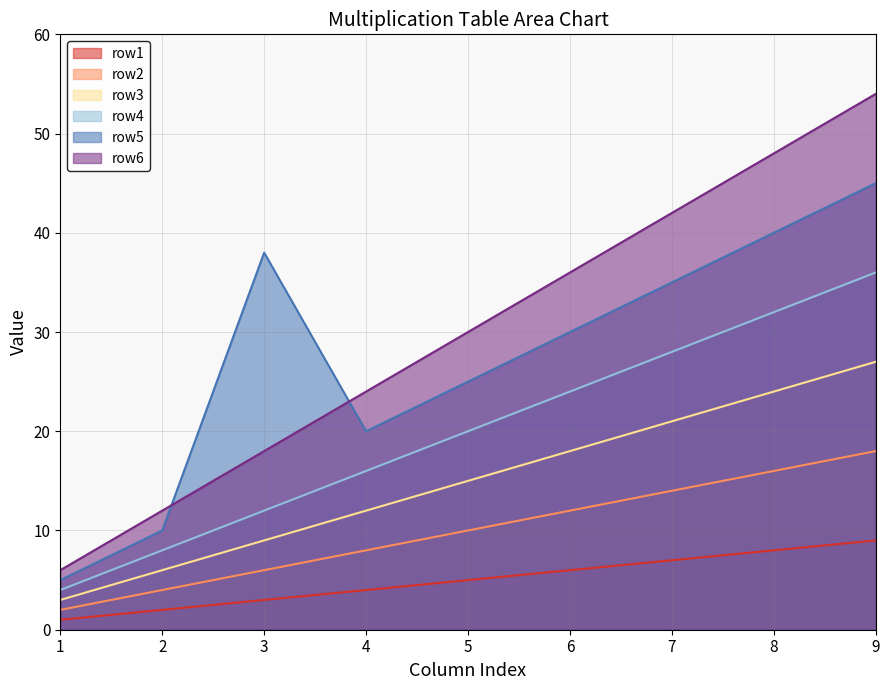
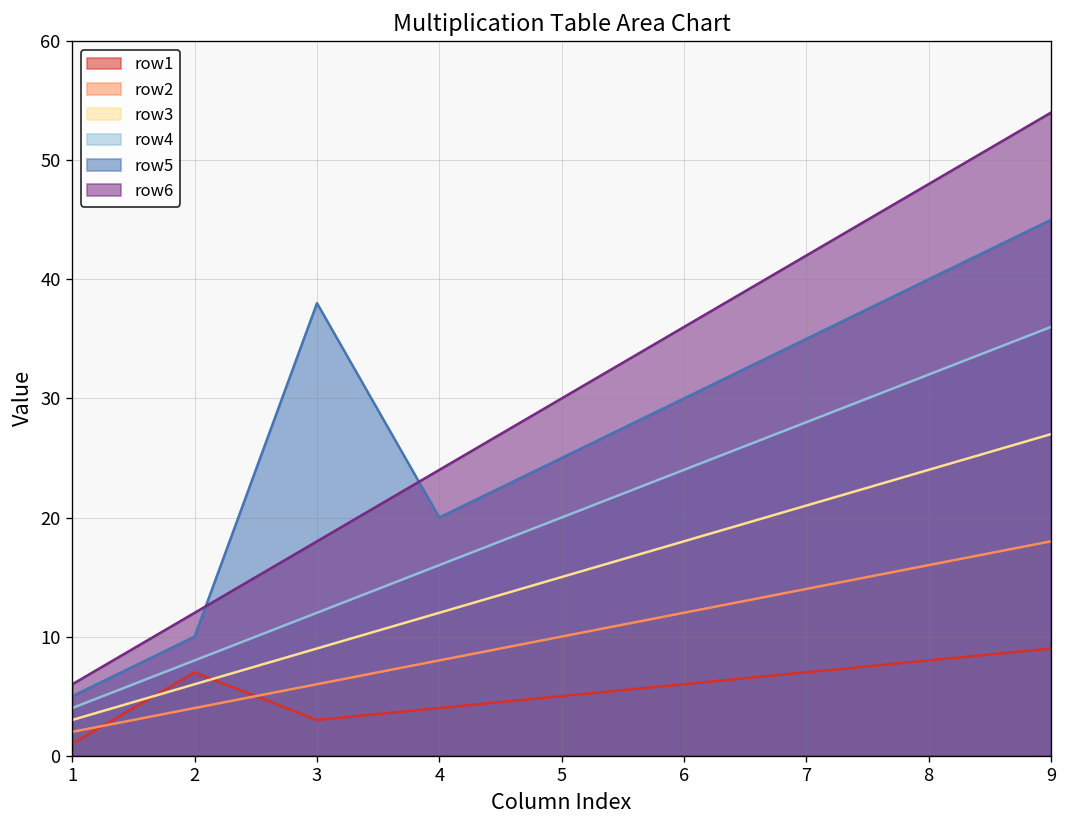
  {
    "row1": {
      "1": 1,
-     "2": 2,
+     "2": 7,
      "3": 3,
      "4": 4,
      "5": 5,
      "6": 6,
      "7": 7,
      "8": 8,
      "9": 9
    },
    "row2": {
      "1": 2,
      "2": 4,
      "3": 6,
      "4": 8,
      "5": 10,
      "6": 12,
      "7": 14,
      "8": 16,
      "9": 18
    },
    "row3": {
      "1": 3,
      "2": 6,
      "3": 9,
      "4": 12,
      "5": 15,
      "6": 18,
      "7": 21,
      "8": 24,
      "9": 27
    },
    "row4": {
      "1": 4,
      "2": 8,
      "3": 12,
      "4": 16,
      "5": 20,
      "6": 24,
      "7": 28,
      "8": 32,
      "9": 36
    },
    "row5": {
      "1": 5,
      "2": 10,
      "3": 38,
      "4": 20,
      "5": 25,
      "6": 30,
      "7": 35,
      "8": 40,
      "9": 45
    },
    "row6": {
      "1": 6,
      "2": 12,
      "3": 18,
      "4": 24,
      "5": 30,
      "6": 36,
      "7": 42,
      "8": 48,
      "9": 54
    }
  }
